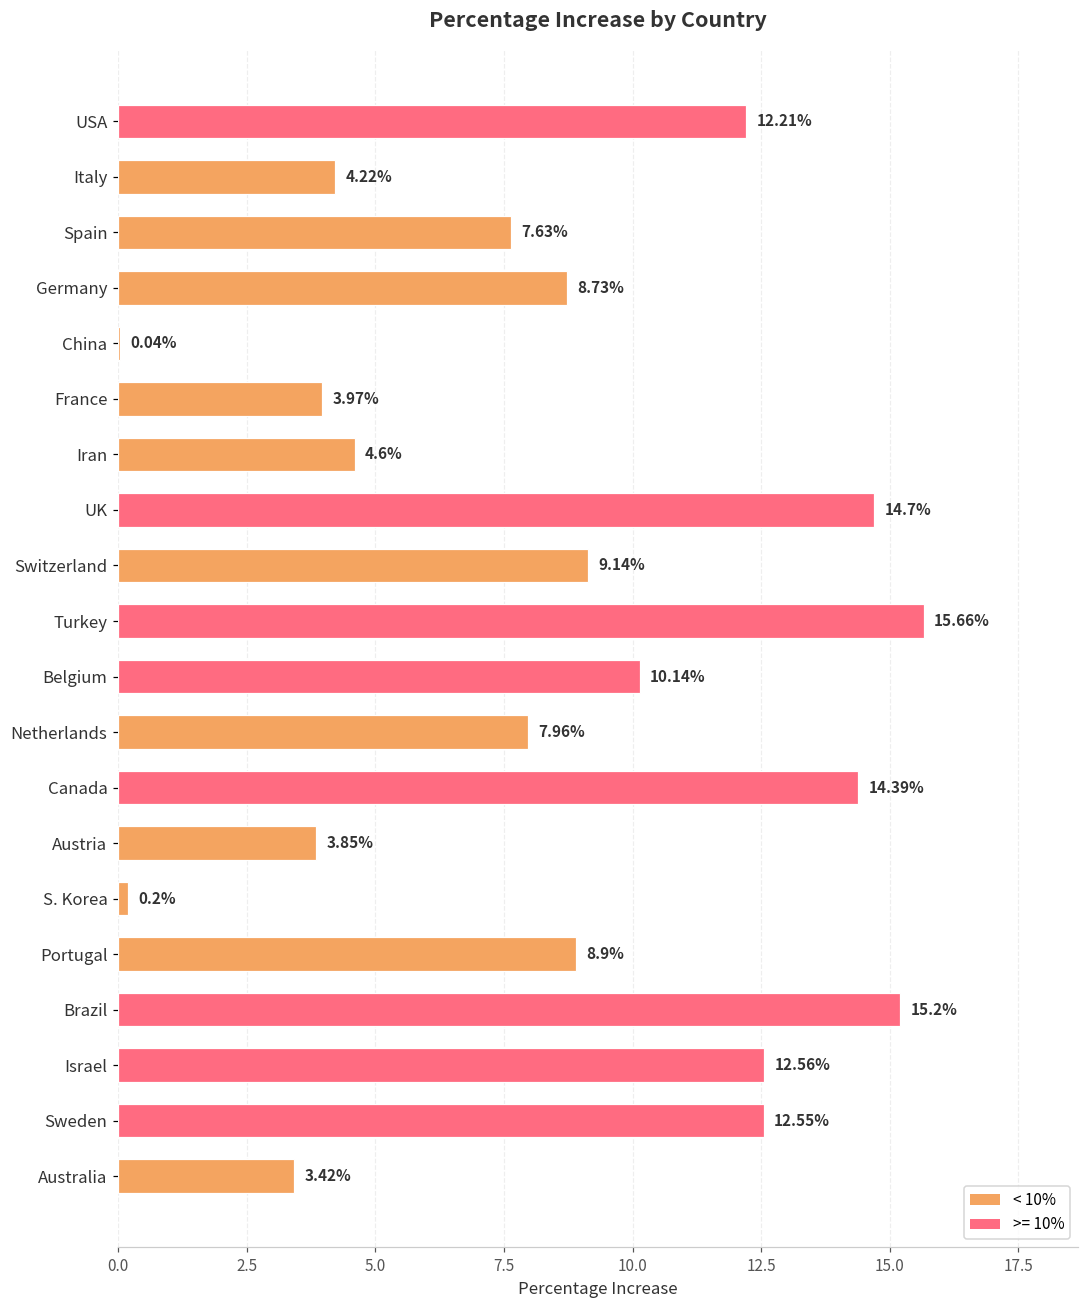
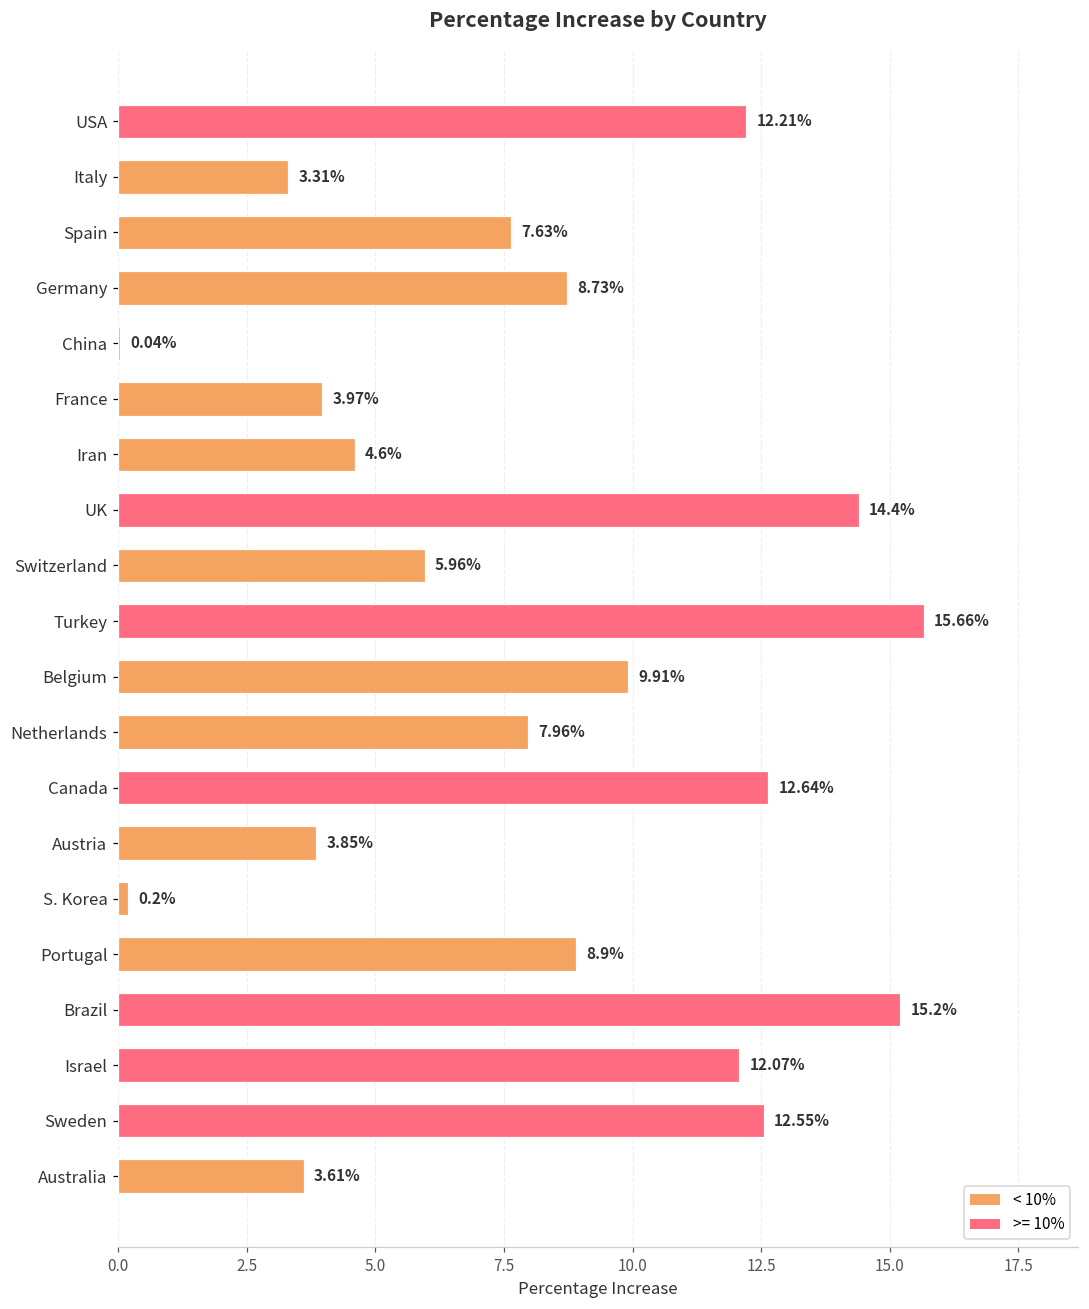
  {
    "USA": "12.21%",
-   "Italy": "4.22%",
+   "Italy": "3.31%",
    "Spain": "7.63%",
    "Germany": "8.73%",
    "China": "0.04%",
    "France": "3.97%",
    "Iran": "4.6%",
-   "UK": "14.7%",
-   "Switzerland": "9.14%",
+   "UK": "14.4%",
+   "Switzerland": "5.96%",
    "Turkey": "15.66%",
-   "Belgium": "10.14%",
+   "Belgium": "9.91%",
    "Netherlands": "7.96%",
-   "Canada": "14.39%",
+   "Canada": "12.64%",
    "Austria": "3.85%",
    "S. Korea": "0.2%",
    "Portugal": "8.9%",
    "Brazil": "15.2%",
-   "Israel": "12.56%",
+   "Israel": "12.07%",
    "Sweden": "12.55%",
-   "Australia": "3.42%"
+   "Australia": "3.61%"
  }
